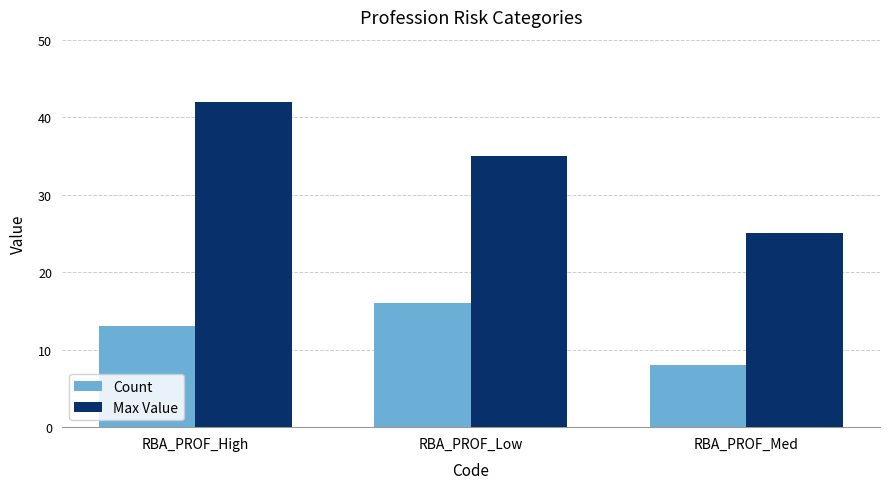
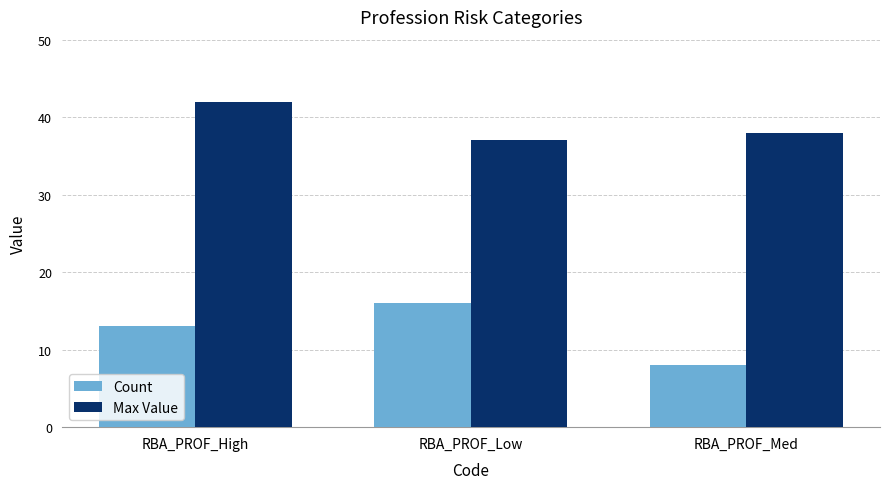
  {
    "Count": {
      "RBA_PROF_High": 13,
      "RBA_PROF_Low": 16,
      "RBA_PROF_Med": 8
    },
    "Max Value": {
      "RBA_PROF_High": 42,
-     "RBA_PROF_Low": 35,
-     "RBA_PROF_Med": 25
+     "RBA_PROF_Low": 37,
+     "RBA_PROF_Med": 38
    }
  }
